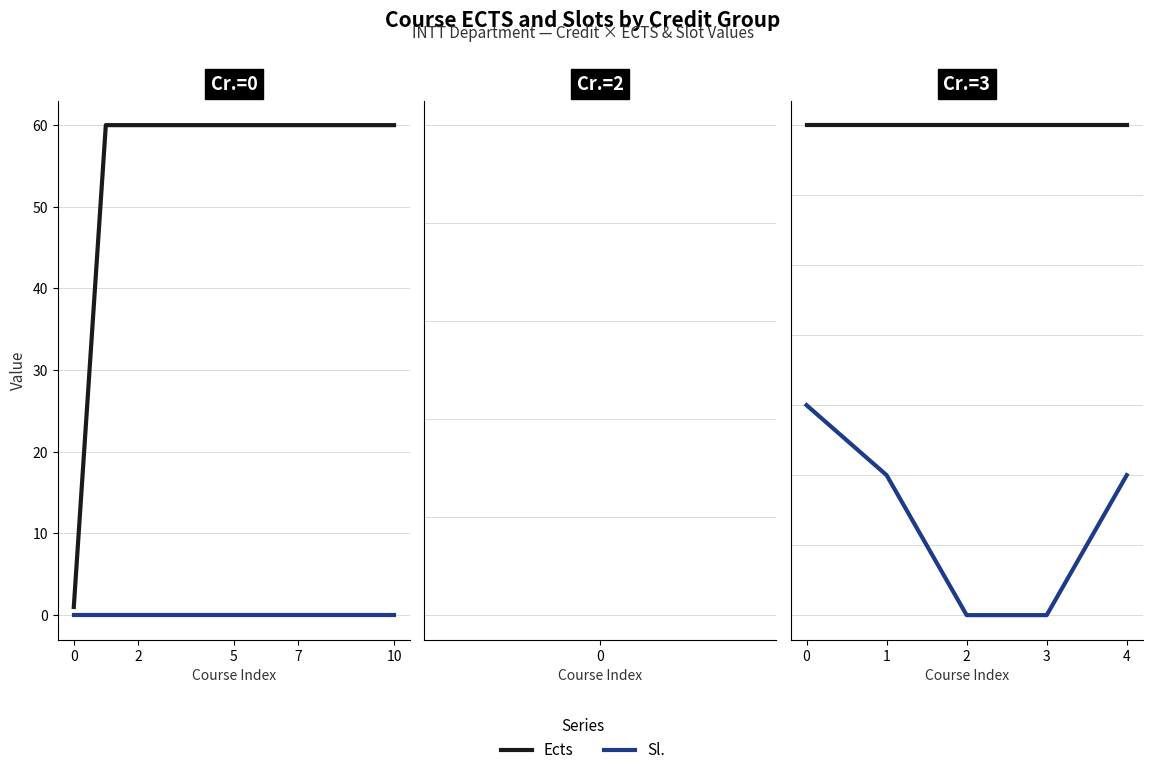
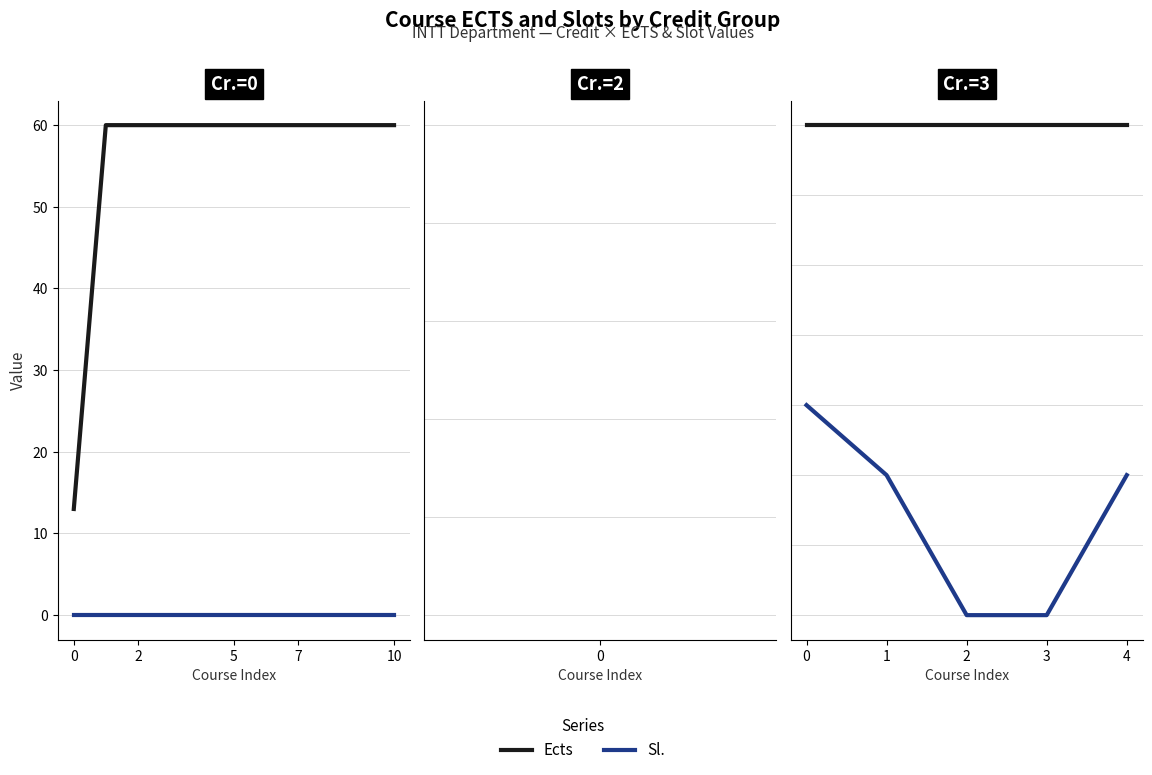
  {
    "Cr.=0": {
      "Ects": {
-       "0": 1,
+       "0": 13,
        "2": 60,
        "5": 60,
        "7": 60,
        "10": 60
      },
      "Sl.": {
        "0": 0,
        "2": 0,
        "5": 0,
        "7": 0,
        "10": 0
      }
    }
  }
